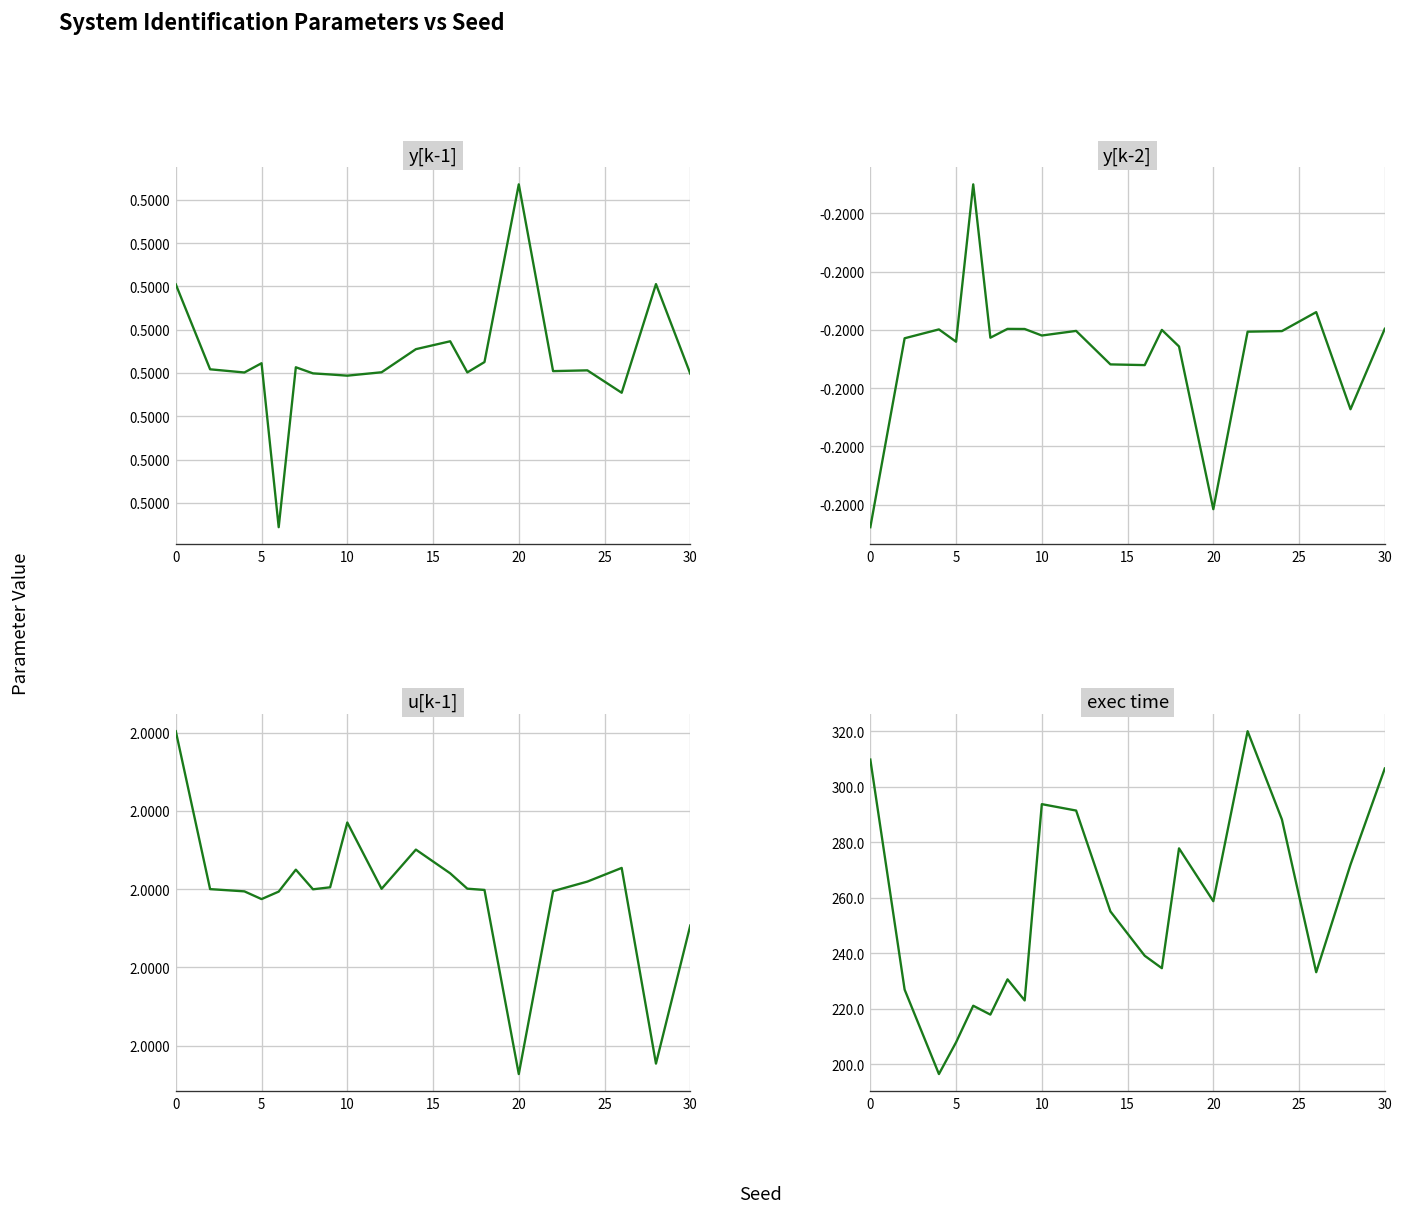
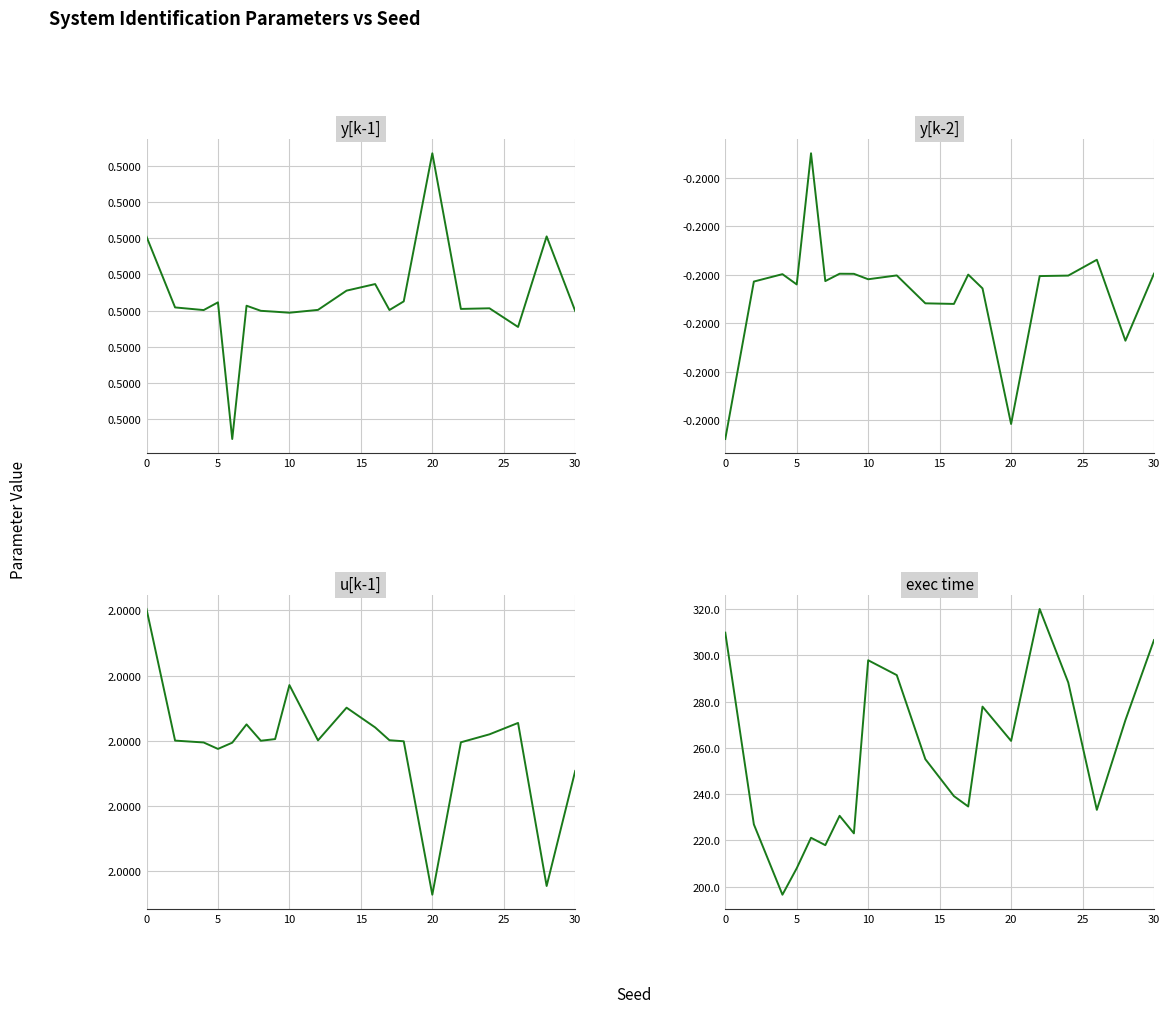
  {
    "exec time": {
      "0": 310,
      "5": 208,
-     "10": 294,
-     "20": 259,
+     "10": 298,
+     "20": 263,
      "30": 307
    }
  }
